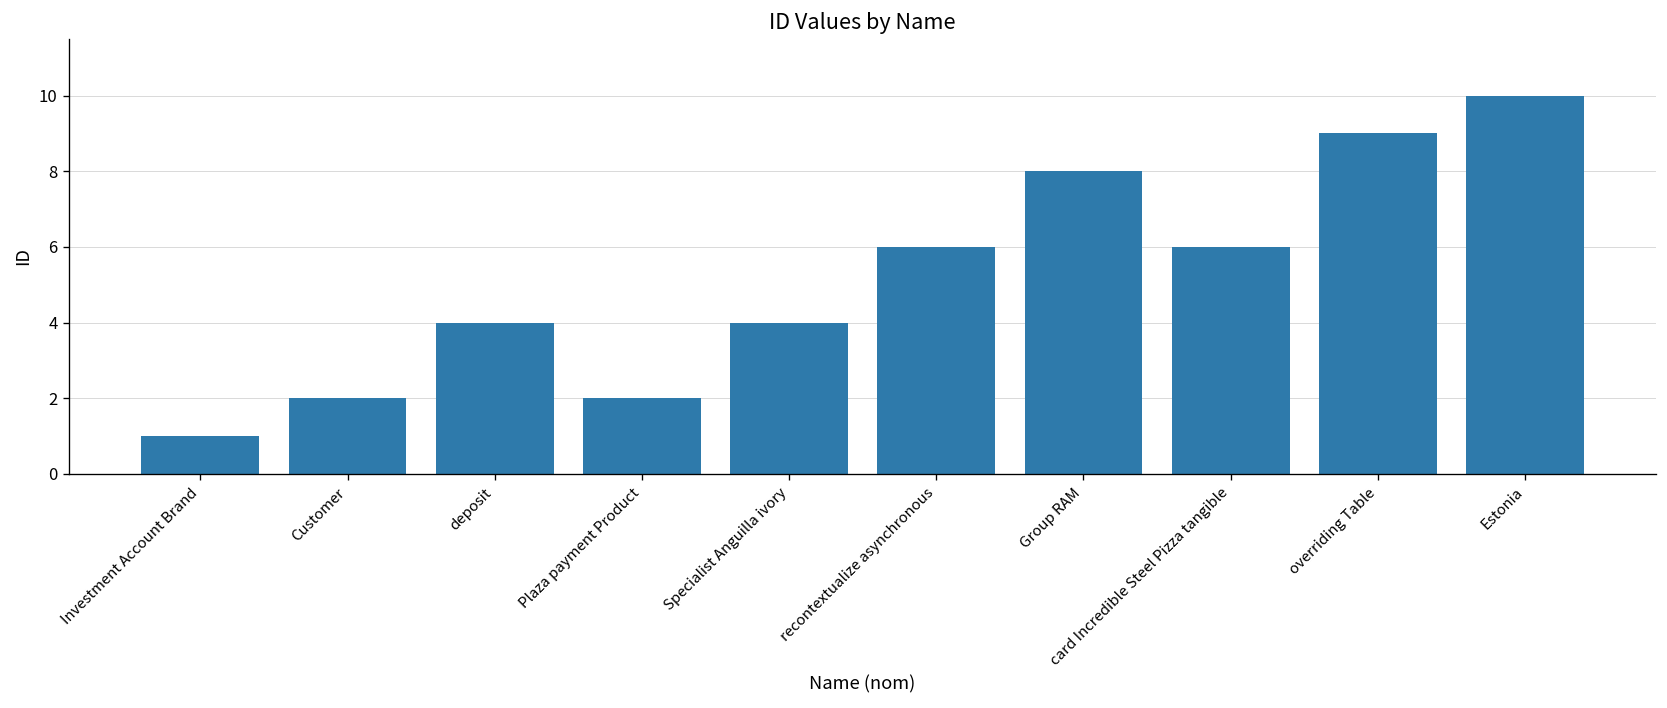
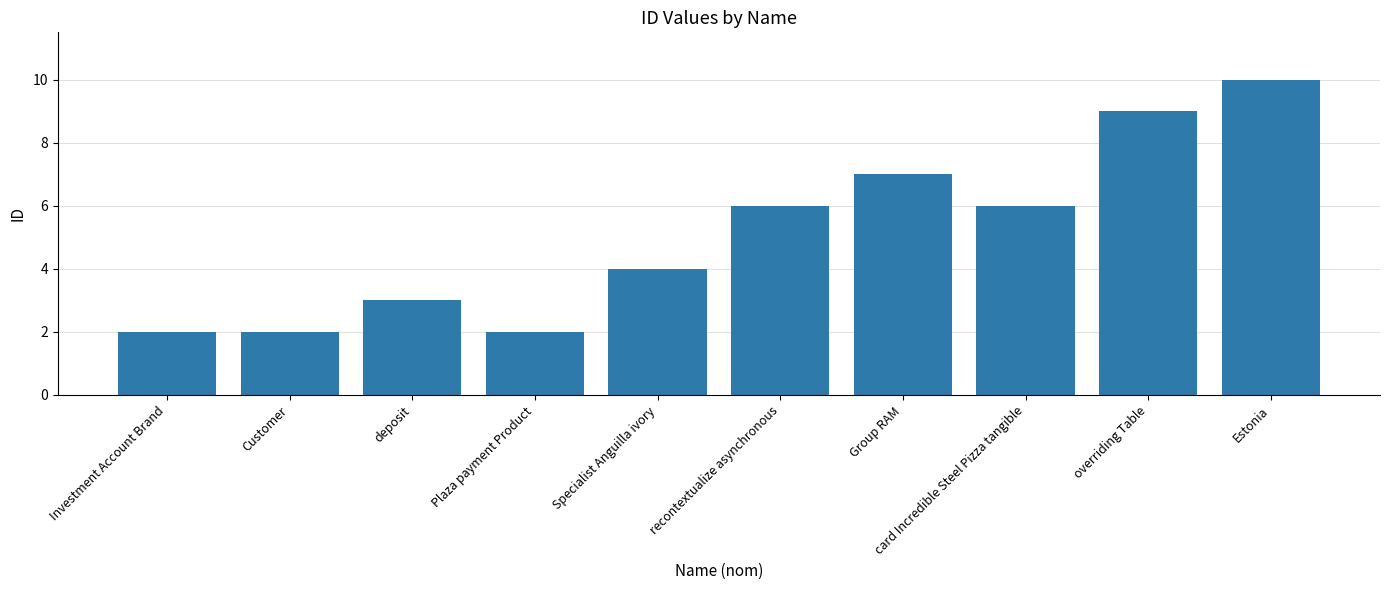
  {
-   "Investment Account Brand": 1,
+   "Investment Account Brand": 2,
    "Customer": 2,
-   "deposit": 4,
+   "deposit": 3,
    "Plaza payment Product": 2,
    "Specialist Anguilla ivory": 4,
    "recontextualize asynchronous": 6,
-   "Group RAM": 8,
+   "Group RAM": 7,
    "card Incredible Steel Pizza tangible": 6,
    "overriding Table": 9,
    "Estonia": 10
  }
